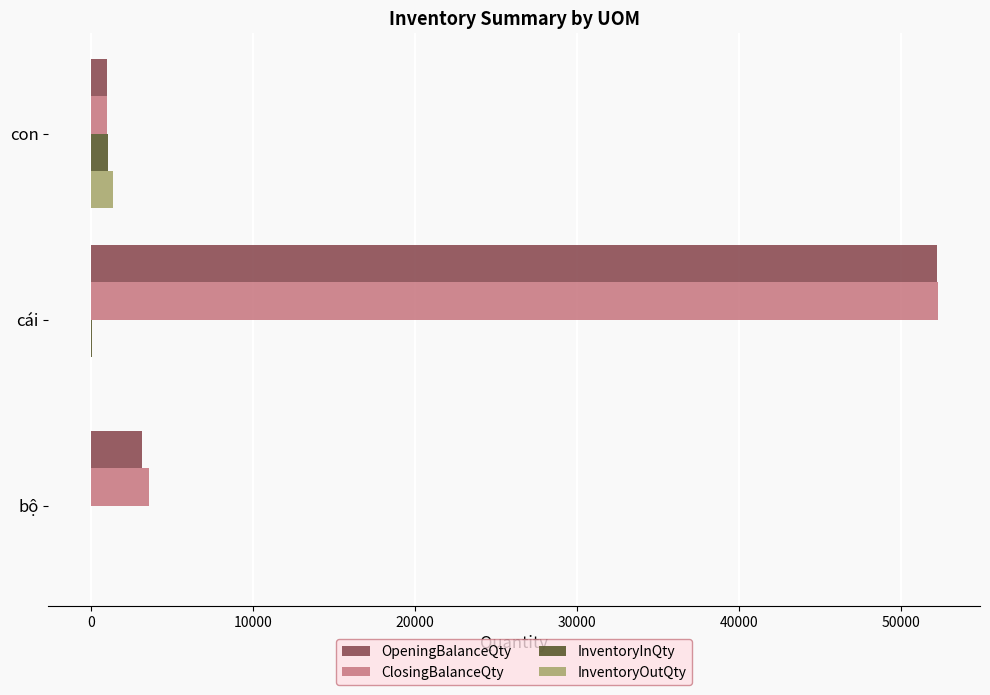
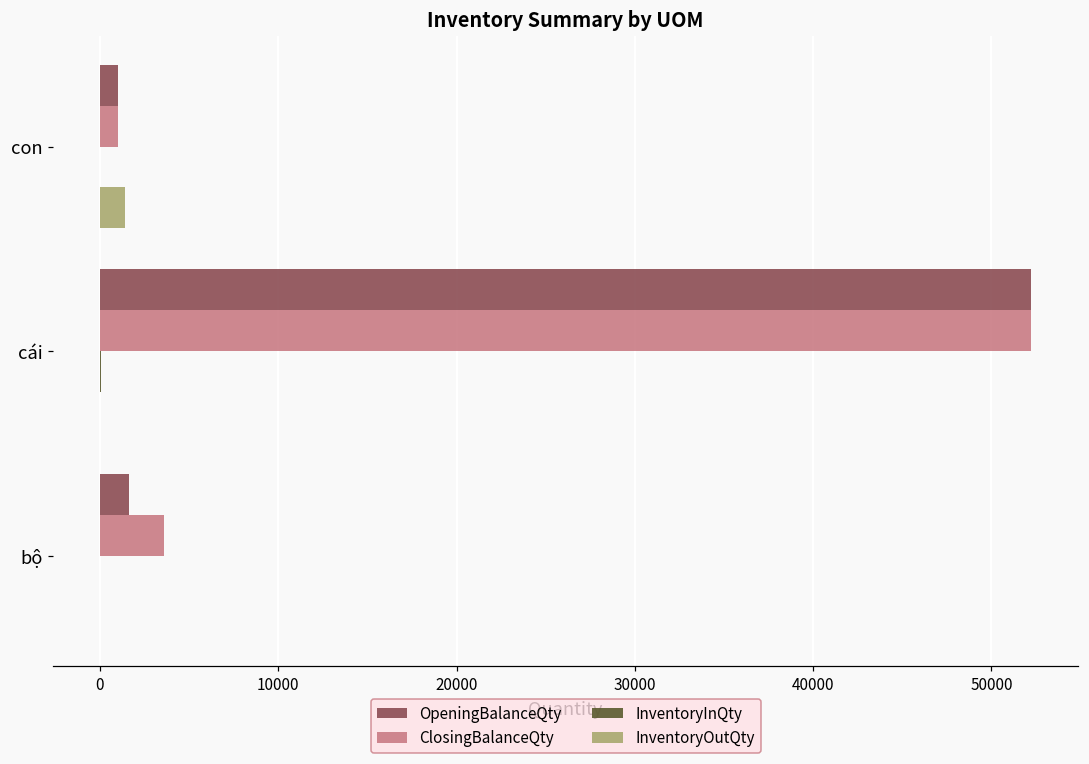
  {
    "OpeningBalanceQty": {
      "con": 1000,
      "cái": 52200,
-     "bộ": 3200
+     "bộ": 1600
    },
    "InventoryInQty": {
-     "con": 1100,
+     "con": 0,
      "bộ": 0
    }
  }
